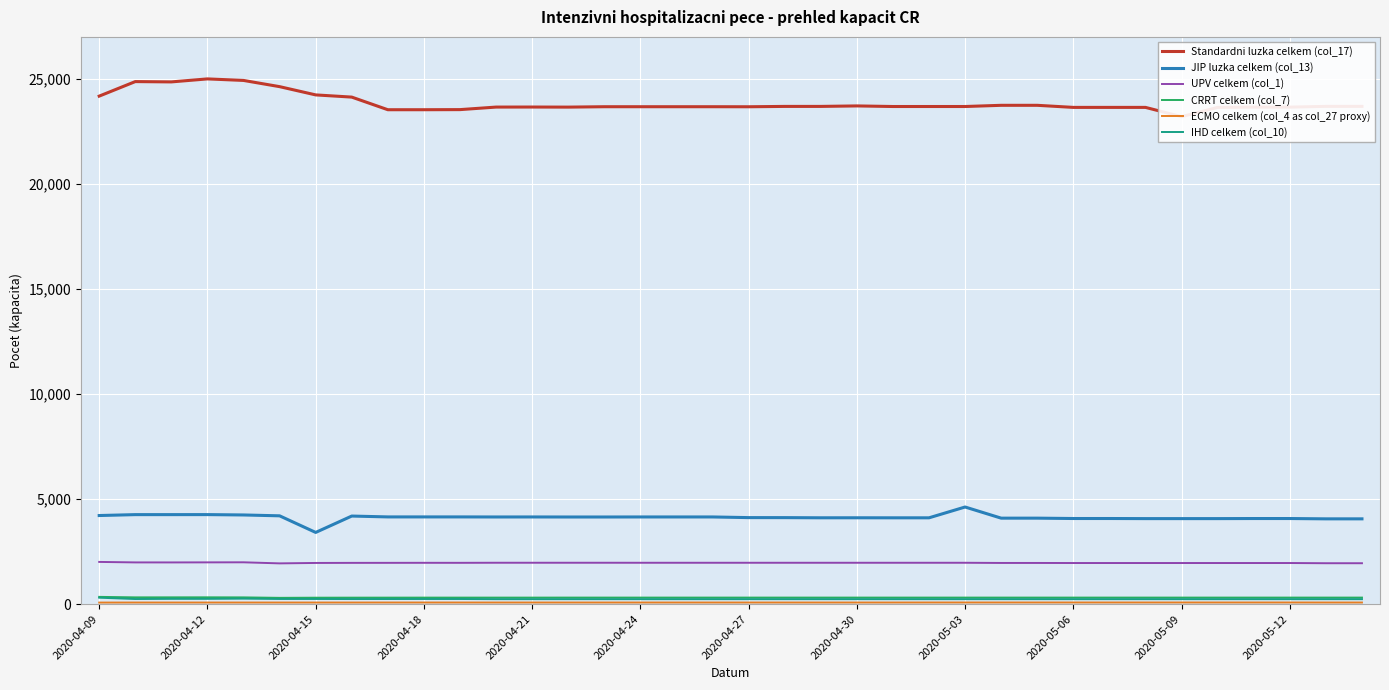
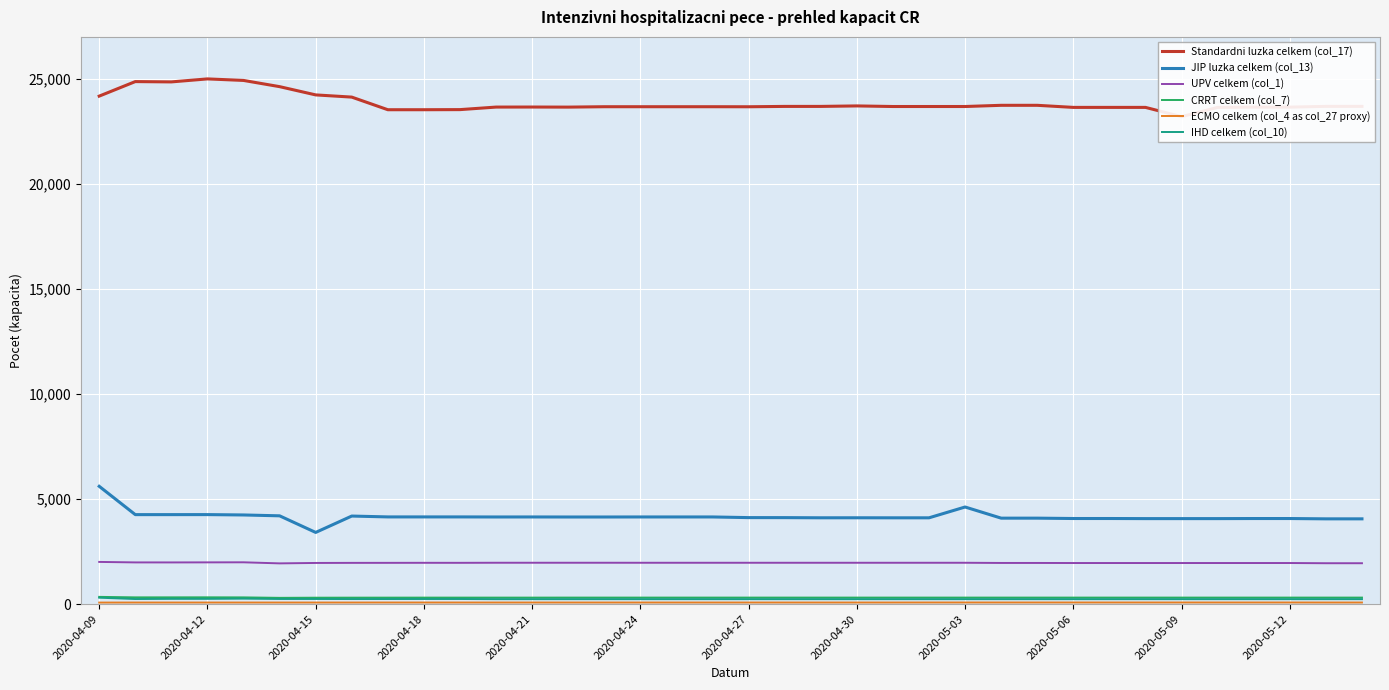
  {
    "Standardni luzka celkem (col_17)": {
      "2020-04-09": "24,200",
      "2020-04-12": "25,000",
      "2020-04-15": "24,300",
      "2020-04-18": "23,500",
      "2020-04-21": "23,700",
      "2020-04-24": "23,700",
      "2020-04-27": "23,700",
      "2020-04-30": "23,700",
      "2020-05-03": "23,700",
      "2020-05-06": "23,700"
    },
    "JIP luzka celkem (col_13)": {
-     "2020-04-09": "4,200",
+     "2020-04-09": "5,600",
      "2020-04-12": "4,300",
      "2020-04-15": "3,400",
      "2020-04-18": "4,200",
      "2020-04-21": "4,200",
      "2020-04-24": "4,200",
      "2020-04-27": "4,100",
      "2020-04-30": "4,100",
      "2020-05-03": "4,600",
      "2020-05-06": "4,100",
      "2020-05-09": "4,100",
      "2020-05-12": "4,100"
    },
    "UPV celkem (col_1)": {
      "2020-04-09": "2,000",
      "2020-04-12": "2,000",
      "2020-04-15": "2,000",
      "2020-04-18": "2,000",
      "2020-04-21": "2,000",
      "2020-04-24": "2,000",
      "2020-04-27": "2,000",
      "2020-04-30": "2,000",
      "2020-05-03": "2,000",
      "2020-05-06": "2,000",
      "2020-05-09": "2,000",
      "2020-05-12": "2,000"
    },
    "ECMO celkem (col_4 as col_27 proxy)": {
      "2020-04-09": "100",
      "2020-04-12": "100",
      "2020-04-15": "100",
      "2020-04-18": "100",
      "2020-04-21": "100",
      "2020-04-24": "100",
      "2020-04-27": "100",
      "2020-04-30": "100",
      "2020-05-03": "100",
      "2020-05-06": "100",
      "2020-05-09": "100",
      "2020-05-12": "100"
    }
  }
